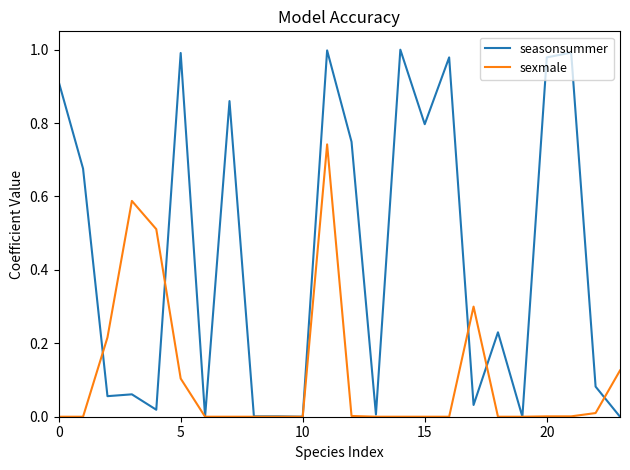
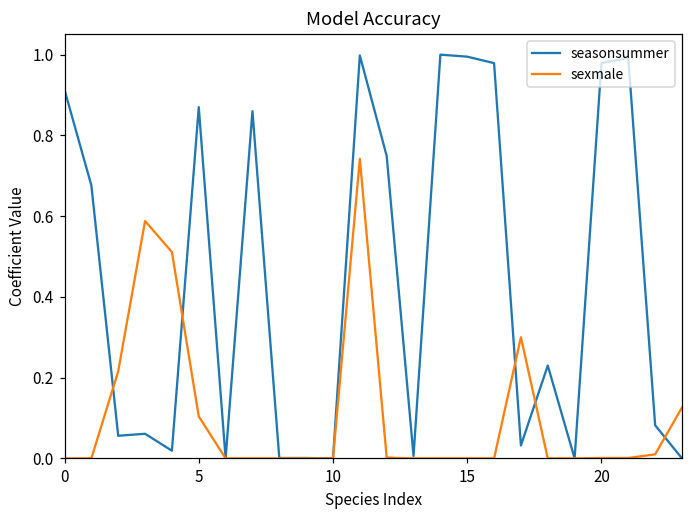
  {
    "seasonsummer": {
      "0": 0.91,
-     "5": 0.99,
-     "15": 0.80
+     "5": 0.87,
+     "15": 1.00
    },
    "sexmale": {
      "0": 0.00,
      "5": 0.10,
      "15": 0.00,
      "20": 0.00
    }
  }
